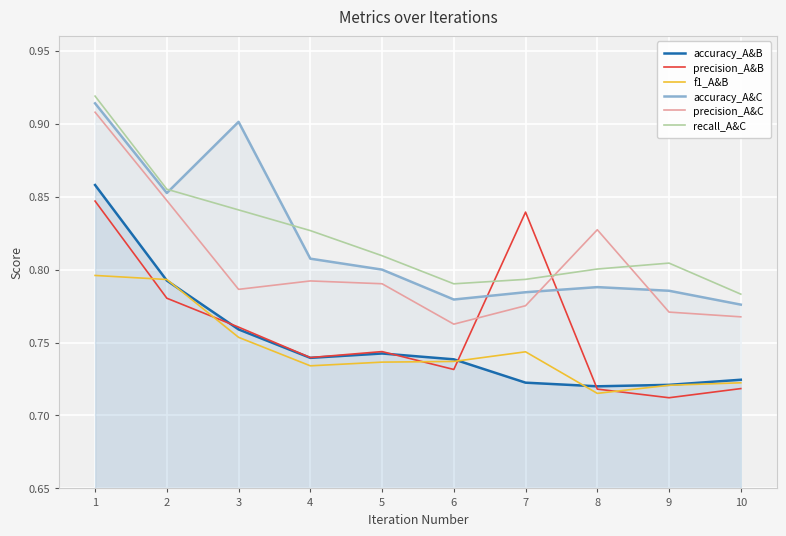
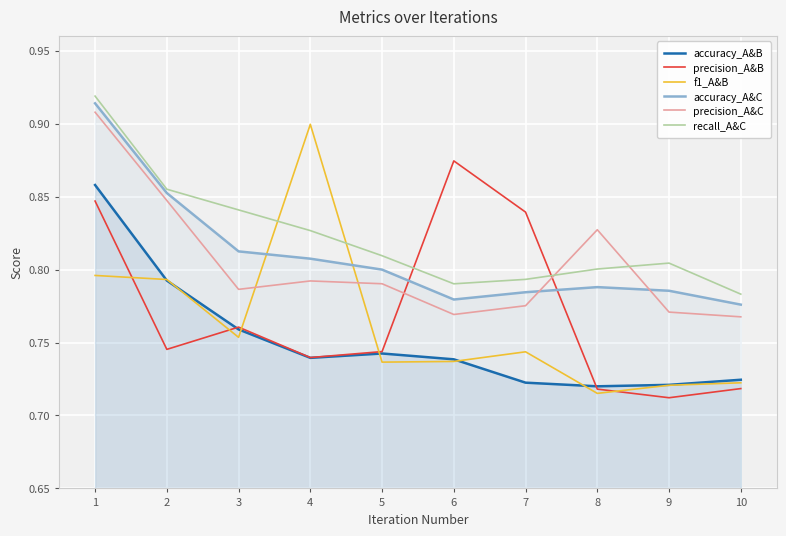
  {
    "accuracy_A&B": {
      "1": 0.858,
      "7": 0.723,
      "8": 0.720,
      "10": 0.725
    },
    "precision_A&B": {
      "1": 0.847,
-     "2": 0.780,
-     "6": 0.732,
+     "2": 0.745,
+     "6": 0.875,
      "7": 0.839,
      "8": 0.718,
      "9": 0.712,
      "10": 0.718
    },
    "f1_A&B": {
      "1": 0.796,
      "3": 0.754,
-     "4": 0.734,
+     "4": 0.900,
      "5": 0.737,
      "7": 0.744,
      "8": 0.715,
      "10": 0.722
    },
    "accuracy_A&C": {
      "1": 0.914,
      "2": 0.853,
-     "3": 0.901,
+     "3": 0.813,
      "4": 0.808,
      "5": 0.800,
      "6": 0.780,
      "7": 0.785,
      "8": 0.788,
      "9": 0.786,
      "10": 0.776
    },
    "precision_A&C": {
      "1": 0.908,
      "2": 0.847,
      "3": 0.786,
      "4": 0.792,
      "5": 0.790,
-     "6": 0.763,
+     "6": 0.769,
      "7": 0.775,
      "8": 0.827,
      "9": 0.771,
      "10": 0.768
    },
    "recall_A&C": {
      "1": 0.919,
      "2": 0.855,
      "3": 0.841,
      "4": 0.827,
      "5": 0.810,
      "6": 0.790,
      "7": 0.793,
      "8": 0.800,
      "9": 0.804,
      "10": 0.783
    }
  }
